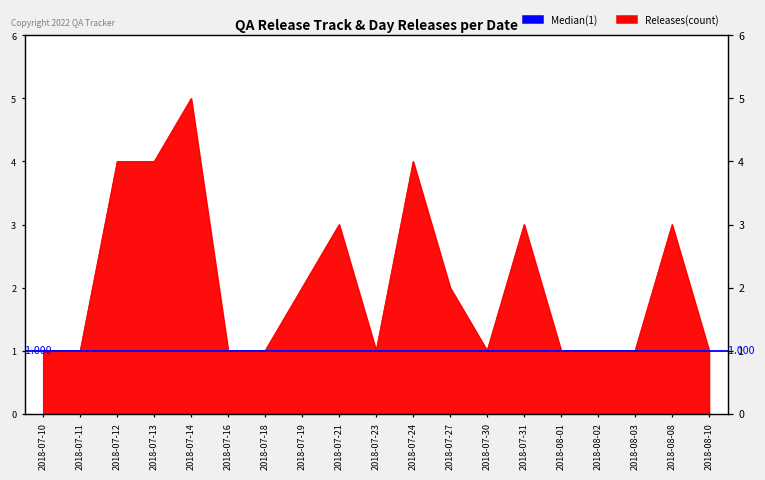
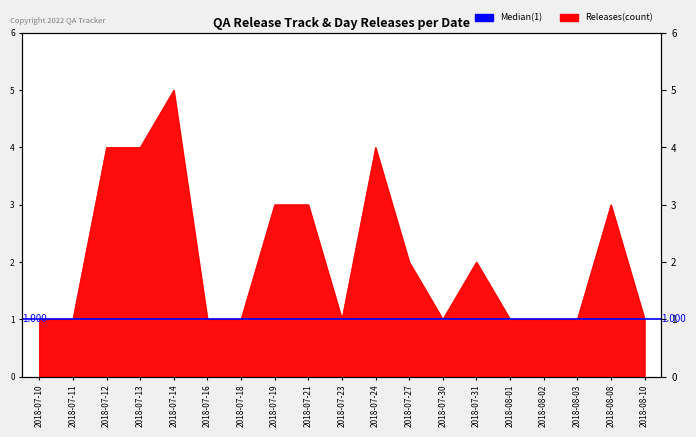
  {
    "2018-07-12": 4,
    "2018-07-13": 4,
    "2018-07-14": 5,
    "2018-07-16": 1,
    "2018-07-18": 1,
-   "2018-07-19": 2,
+   "2018-07-19": 3,
    "2018-07-21": 3,
    "2018-07-23": 1,
    "2018-07-24": 4,
    "2018-07-27": 2,
    "2018-07-30": 1,
-   "2018-07-31": 3,
+   "2018-07-31": 2,
    "2018-08-01": 1,
    "2018-08-02": 1,
    "2018-08-03": 1,
    "2018-08-08": 3
  }
